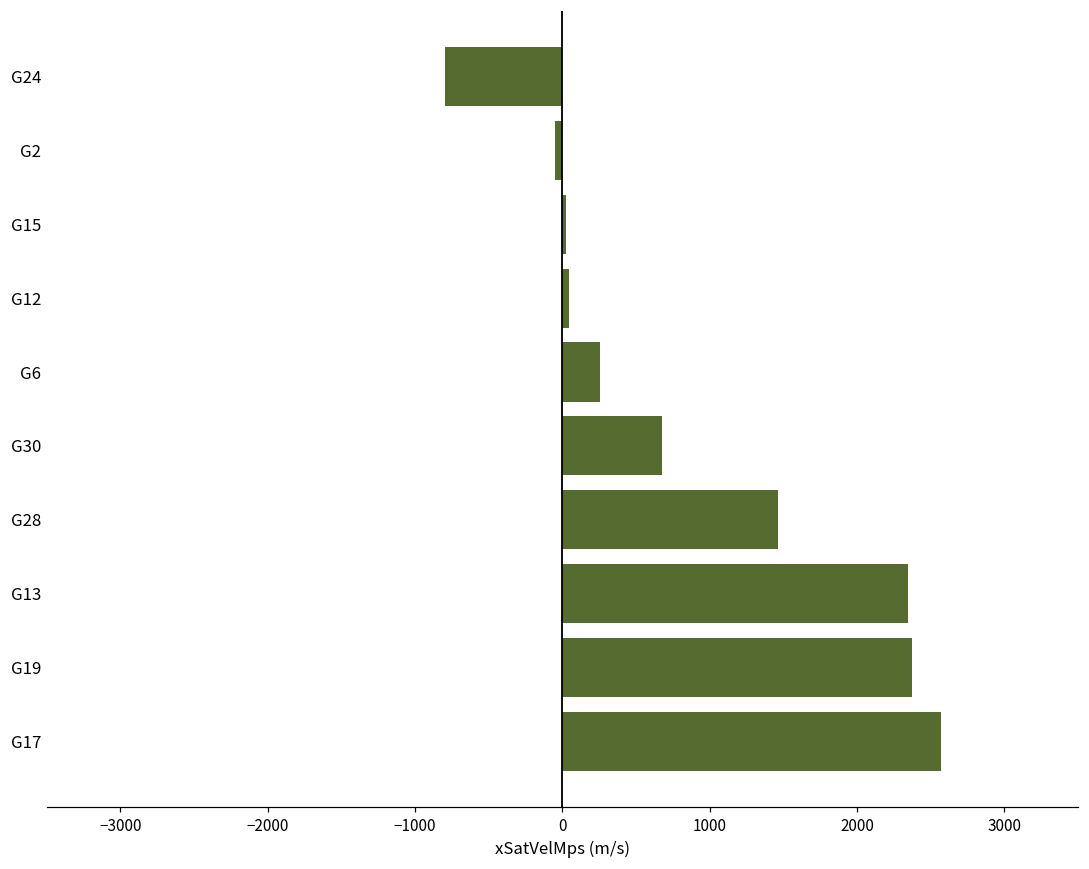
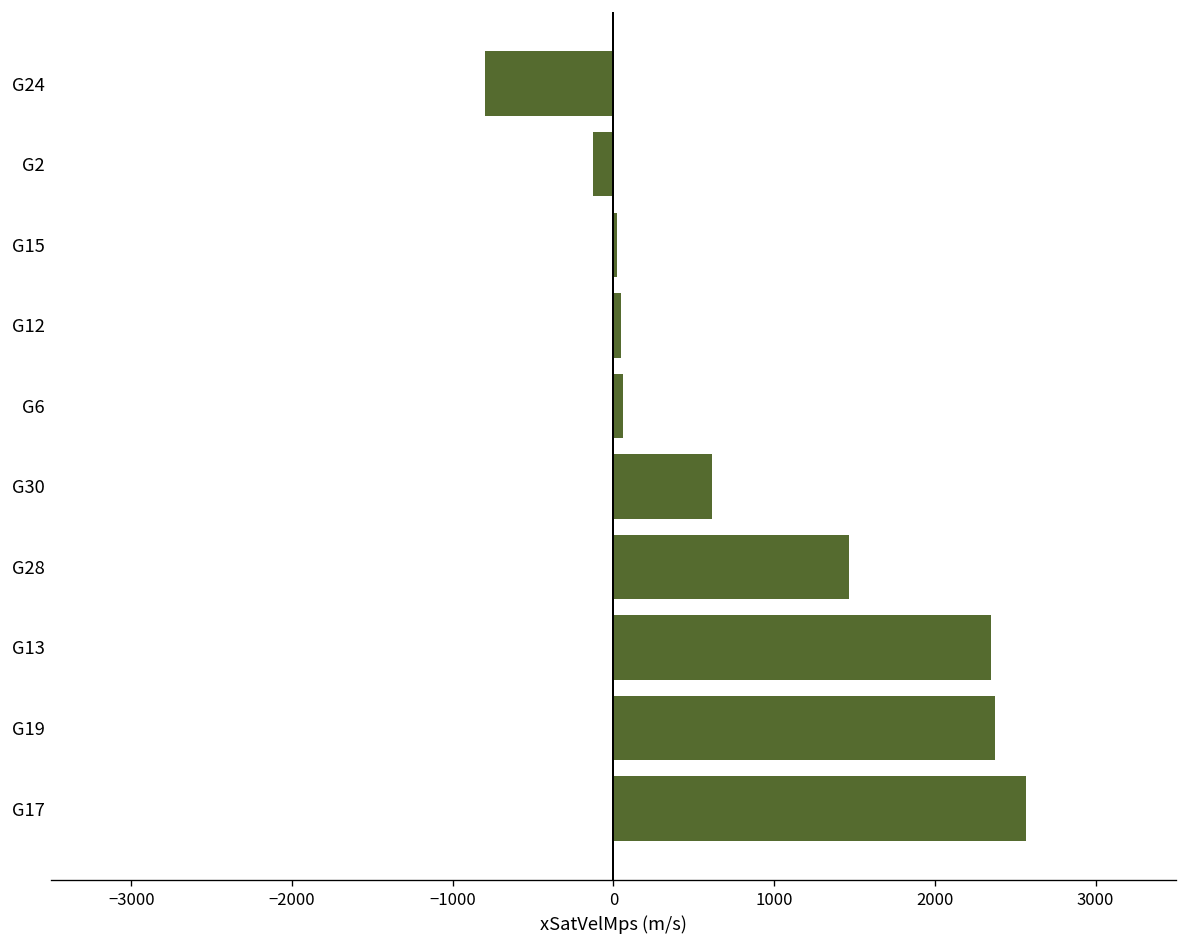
  {
    "G24": -800,
-   "G2": -50,
+   "G2": -130,
    "G15": 20,
    "G12": 50,
-   "G6": 260,
-   "G30": 680,
+   "G6": 60,
+   "G30": 610,
    "G28": 1460,
    "G13": 2350,
    "G19": 2370,
    "G17": 2570
  }
